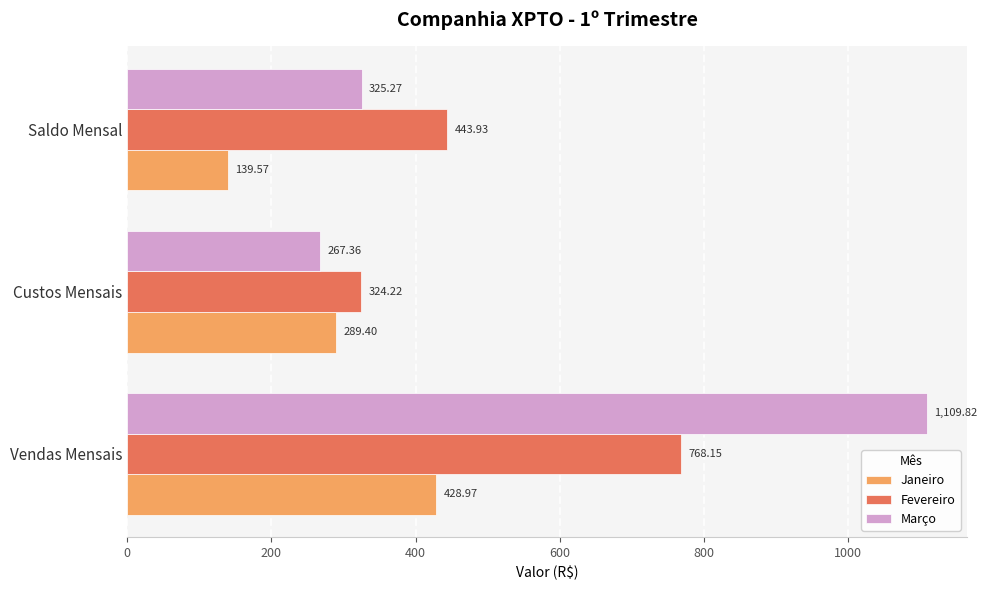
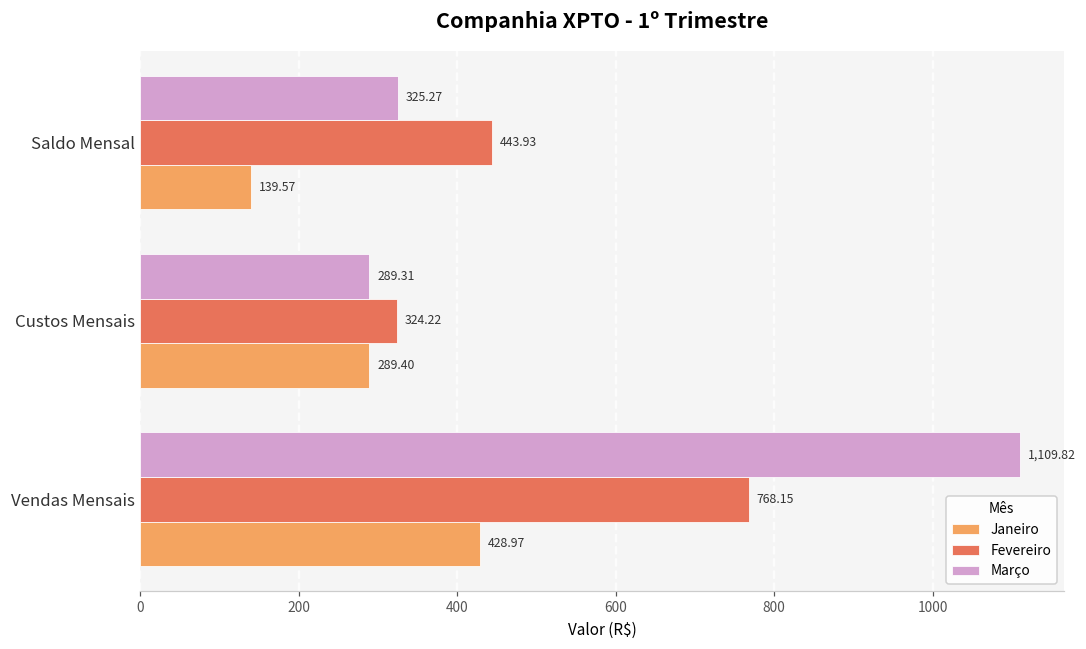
  {
    "Março": {
      "Saldo Mensal": "325.27",
-     "Custos Mensais": "267.36",
+     "Custos Mensais": "289.31",
      "Vendas Mensais": "1,109.82"
    }
  }
